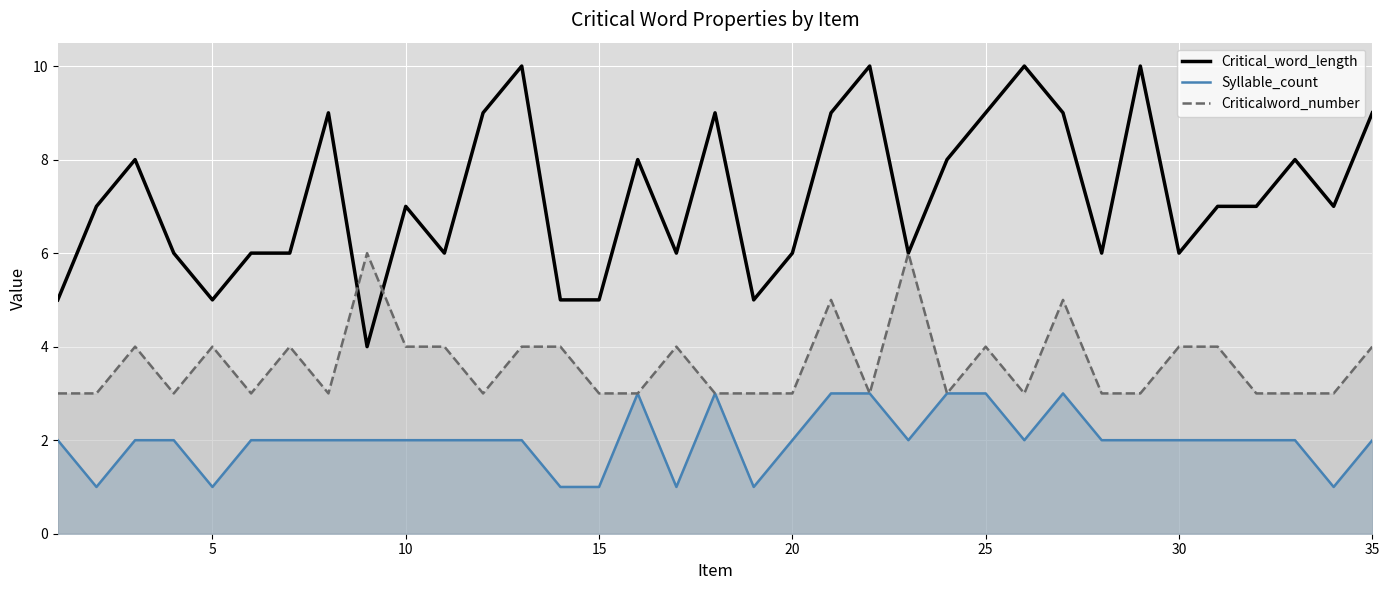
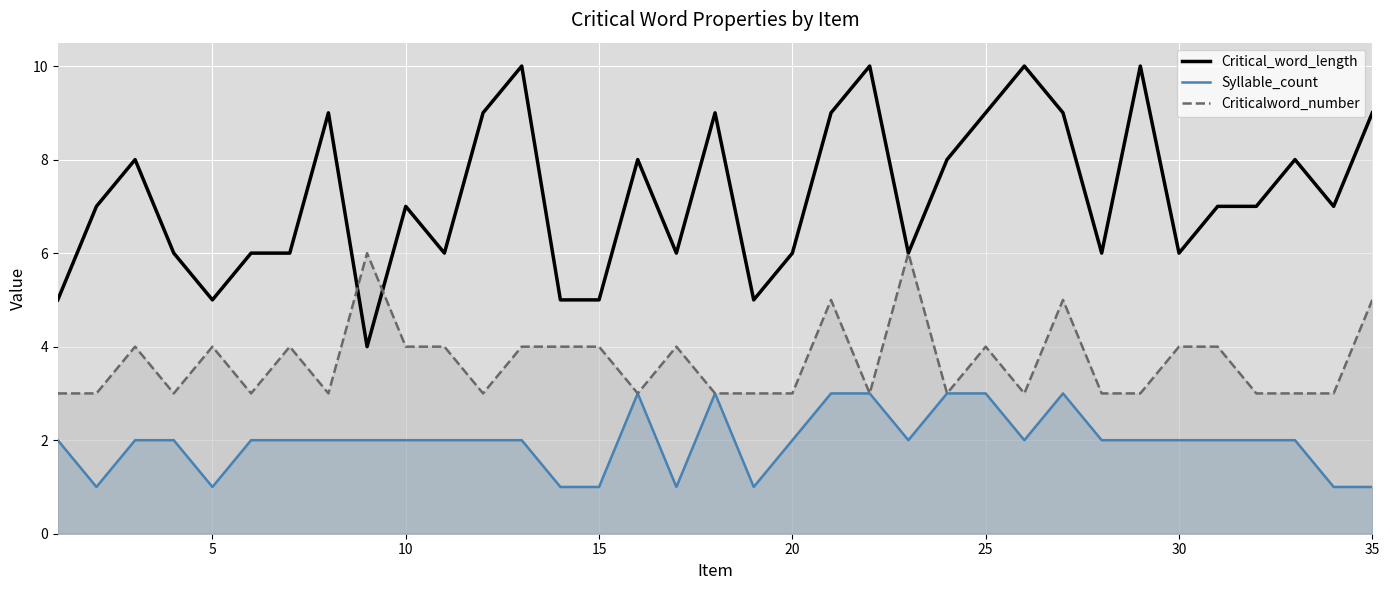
  {
    "Critical_word_length": {
      "5": 5,
      "10": 7,
      "15": 5,
      "20": 6,
      "25": 9,
      "30": 6,
      "35": 9
    },
    "Syllable_count": {
      "5": 1,
      "10": 2,
      "15": 1,
      "20": 2,
      "25": 3,
      "30": 2,
-     "35": 2
+     "35": 1
    },
    "Criticalword_number": {
      "5": 4,
      "10": 4,
-     "15": 3,
+     "15": 4,
      "20": 3,
      "25": 4,
      "30": 4,
-     "35": 4
+     "35": 5
    }
  }
